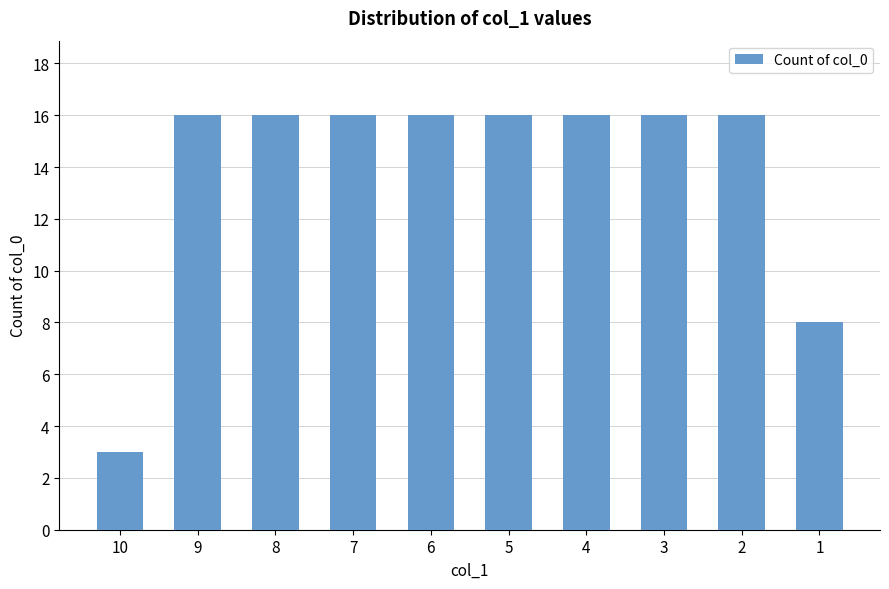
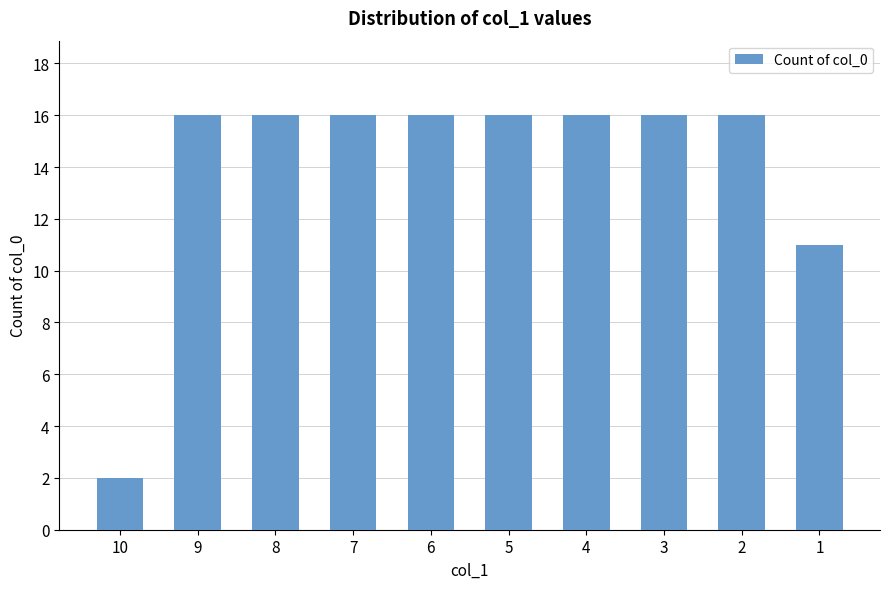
  {
-   "10": 3,
+   "10": 2,
    "9": 16,
    "8": 16,
    "7": 16,
    "6": 16,
    "5": 16,
    "4": 16,
    "3": 16,
    "2": 16,
-   "1": 8
+   "1": 11
  }
